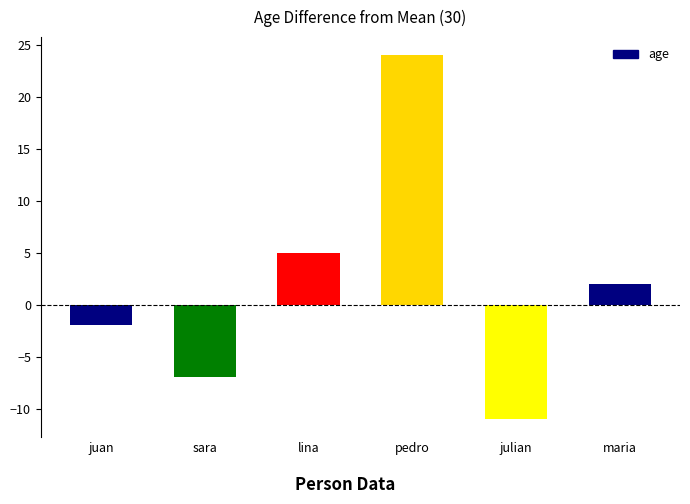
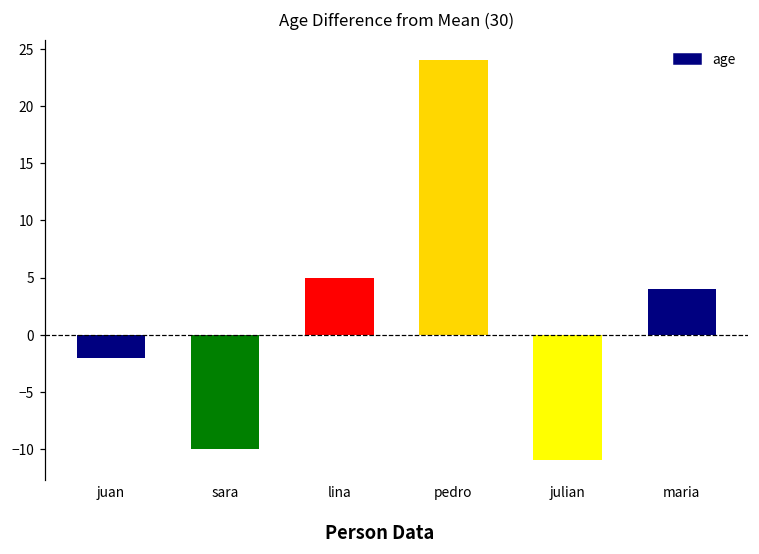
  {
    "juan": -2.0,
-   "sara": -7.0,
+   "sara": -10.0,
    "lina": 5.0,
    "pedro": 24.0,
    "julian": -11.0,
-   "maria": 2.0
+   "maria": 4.0
  }
